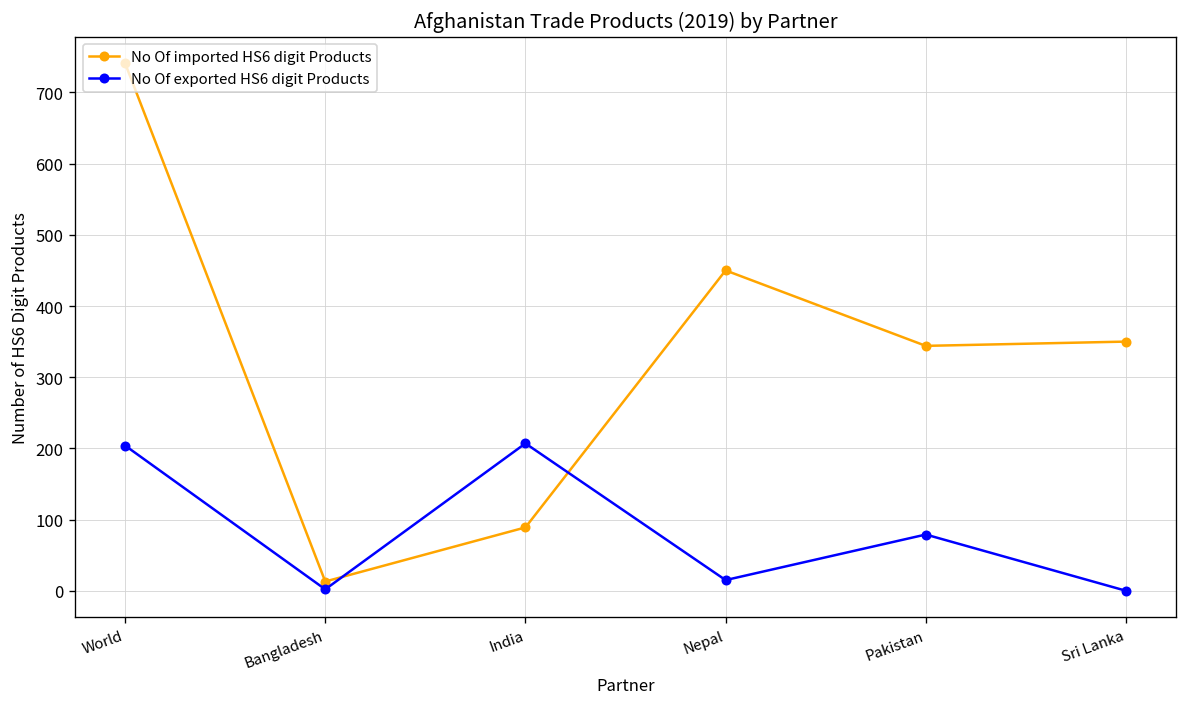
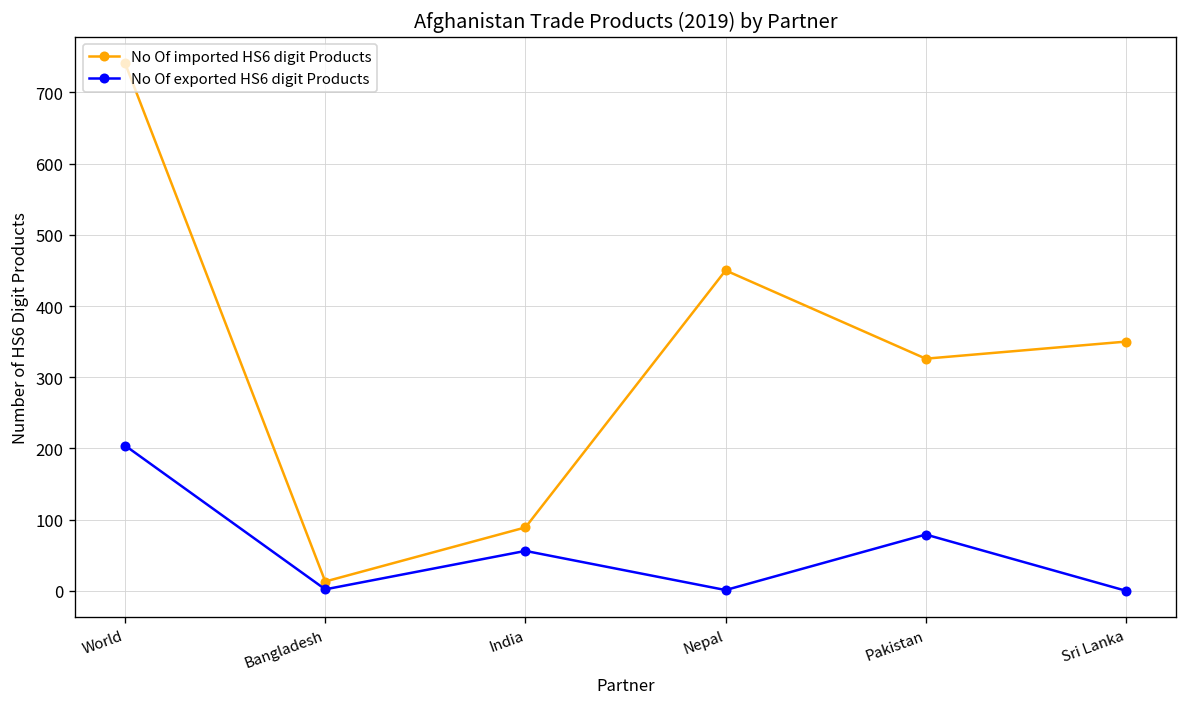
  {
    "No Of imported HS6 digit Products": {
      "Bangladesh": 10,
      "India": 90,
      "Nepal": 450,
-     "Pakistan": 340,
+     "Pakistan": 330,
      "Sri Lanka": 350
    },
    "No Of exported HS6 digit Products": {
      "World": 200,
      "Bangladesh": 0,
-     "India": 210,
-     "Nepal": 20,
+     "India": 60,
+     "Nepal": 0,
      "Pakistan": 80,
      "Sri Lanka": 0
    }
  }
